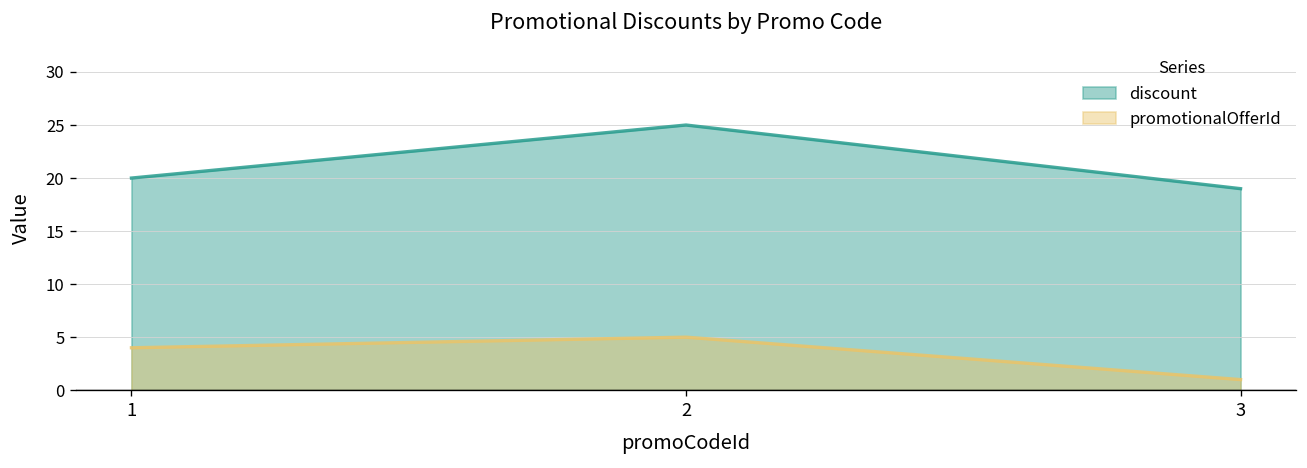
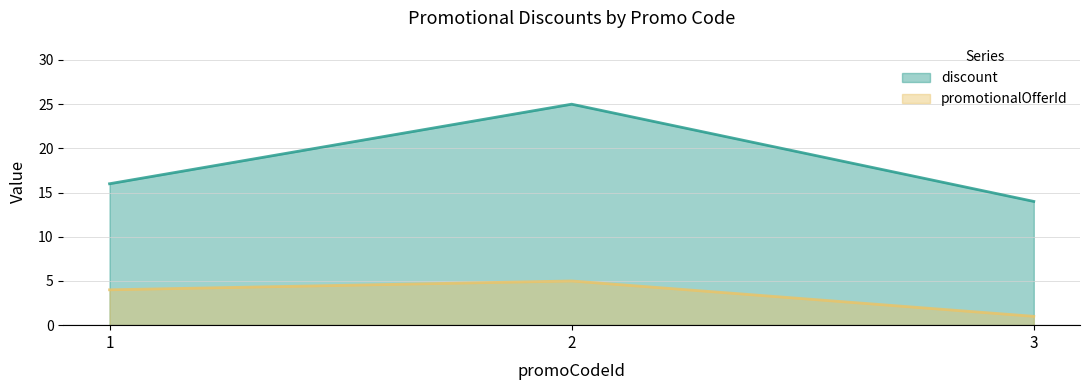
  {
    "discount": {
-     "1": 20,
+     "1": 16,
      "2": 25,
-     "3": 19
+     "3": 14
    },
    "promotionalOfferId": {
      "1": 4,
      "2": 5,
      "3": 1
    }
  }
